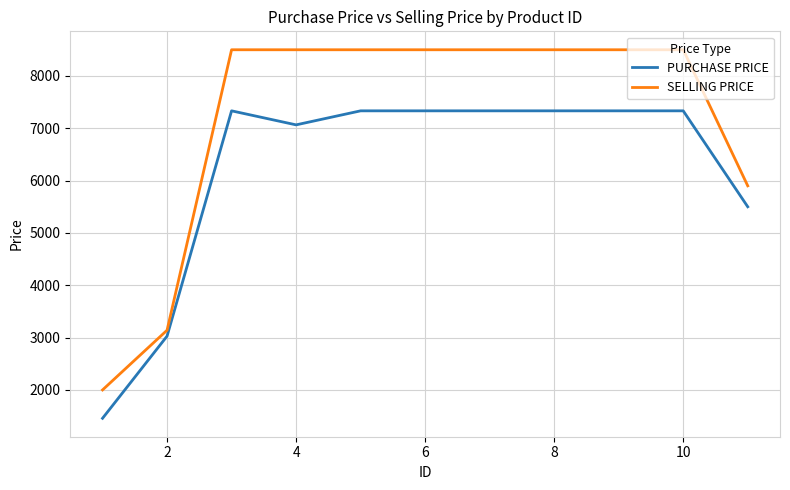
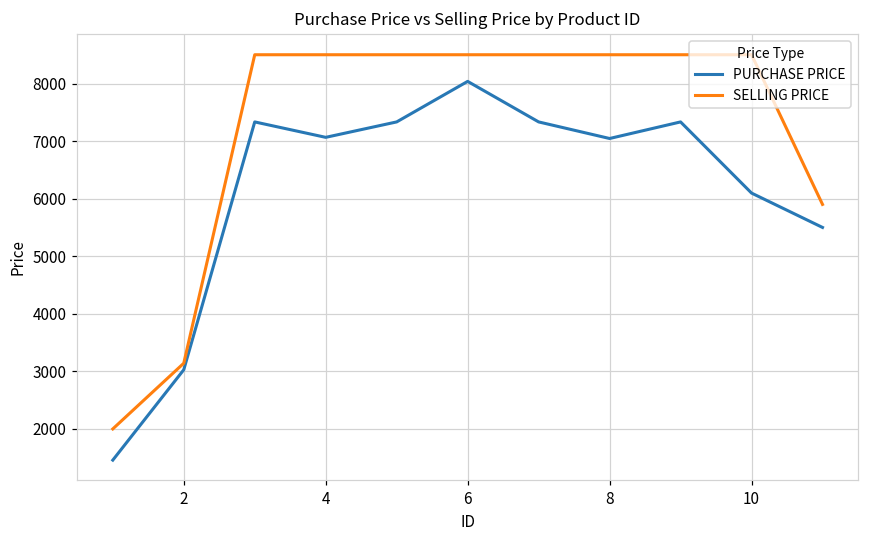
  {
    "PURCHASE PRICE": {
      "2": 3000,
      "4": 7100,
-     "6": 7300,
-     "8": 7300,
-     "10": 7300
+     "6": 8000,
+     "8": 7000,
+     "10": 6100
    },
    "SELLING PRICE": {
      "2": 3100,
      "4": 8500,
      "6": 8500,
      "8": 8500
    }
  }
